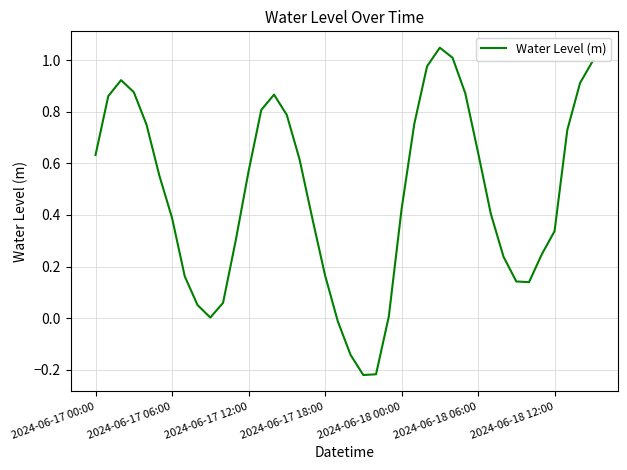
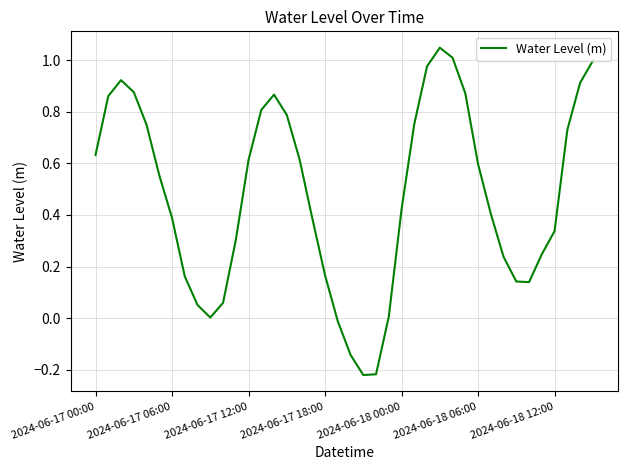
  {
    "2024-06-17 00:00": 0.63,
    "2024-06-17 06:00": 0.39,
-   "2024-06-17 12:00": 0.57,
+   "2024-06-17 12:00": 0.61,
    "2024-06-17 18:00": 0.17,
    "2024-06-18 00:00": 0.42,
-   "2024-06-18 06:00": 0.64,
+   "2024-06-18 06:00": 0.60,
    "2024-06-18 12:00": 0.34
  }
